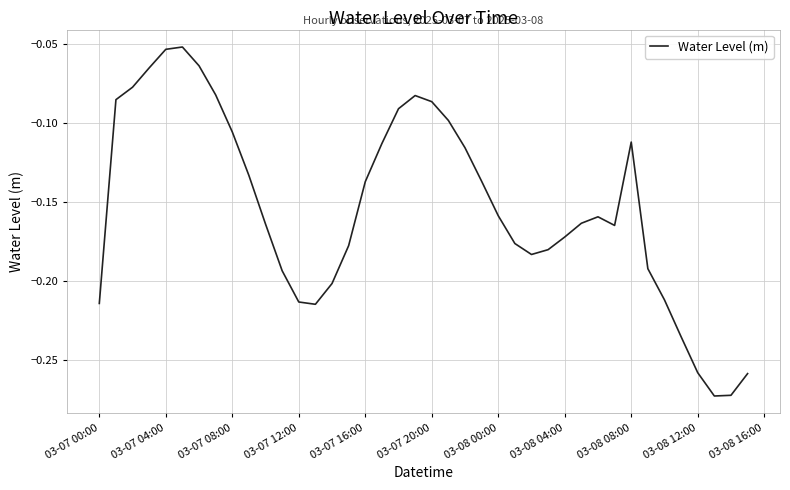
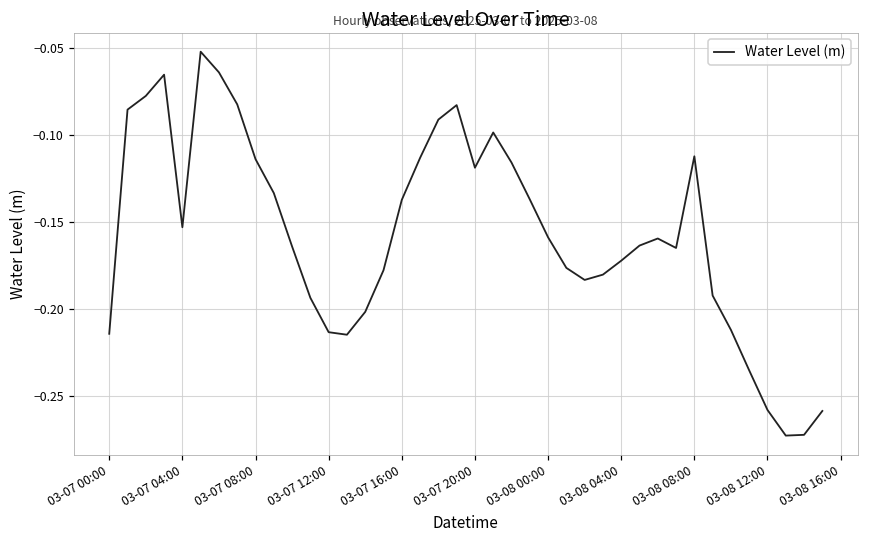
  {
    "03-07 00:00": -0.214,
-   "03-07 04:00": -0.053,
-   "03-07 08:00": -0.106,
+   "03-07 04:00": -0.153,
+   "03-07 08:00": -0.114,
    "03-07 12:00": -0.213,
    "03-07 16:00": -0.137,
-   "03-07 20:00": -0.086,
+   "03-07 20:00": -0.119,
    "03-08 00:00": -0.159,
    "03-08 04:00": -0.172,
    "03-08 08:00": -0.112,
    "03-08 12:00": -0.258
  }
